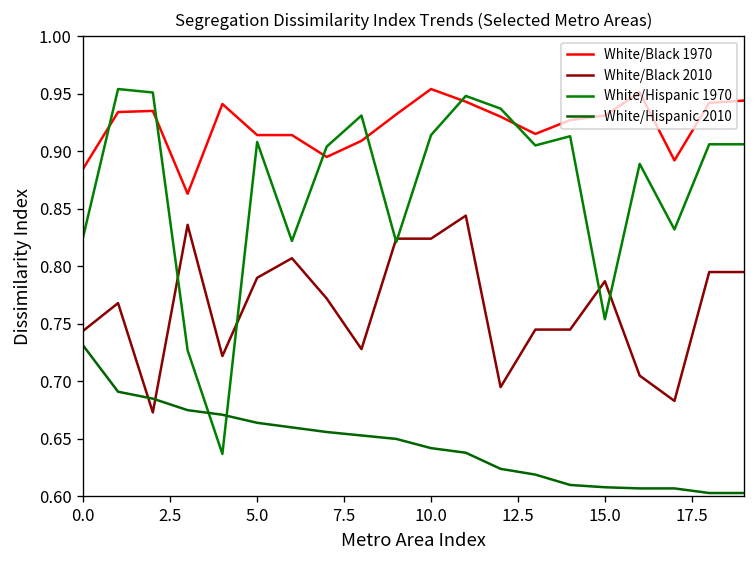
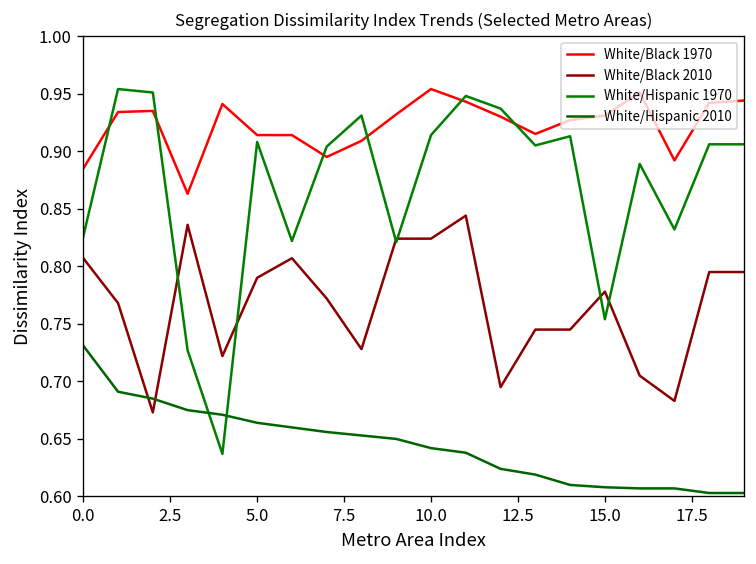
  {
    "White/Black 1970": {
      "0.0": 0.89,
      "5.0": 0.91,
      "10.0": 0.95
    },
    "White/Black 2010": {
-     "0.0": 0.74,
+     "0.0": 0.81,
      "5.0": 0.79,
      "10.0": 0.82,
-     "15.0": 0.79
+     "15.0": 0.78
    }
  }
